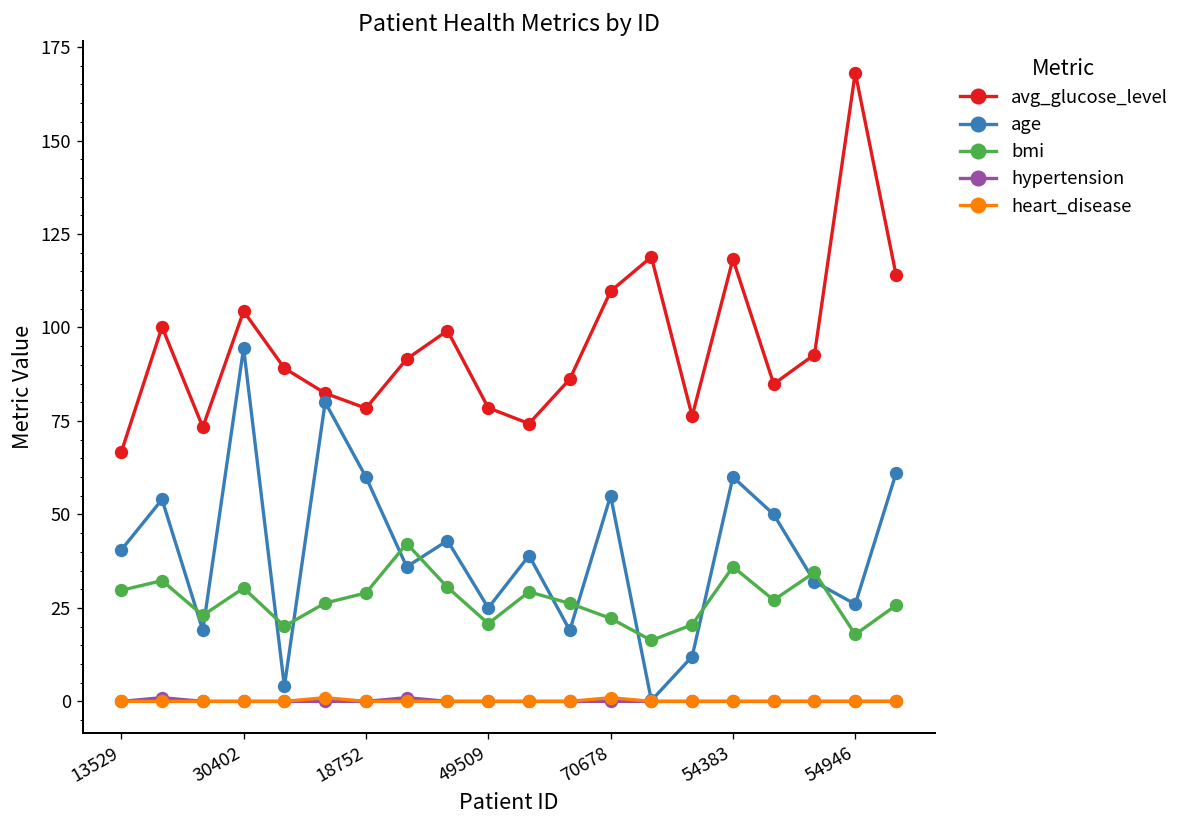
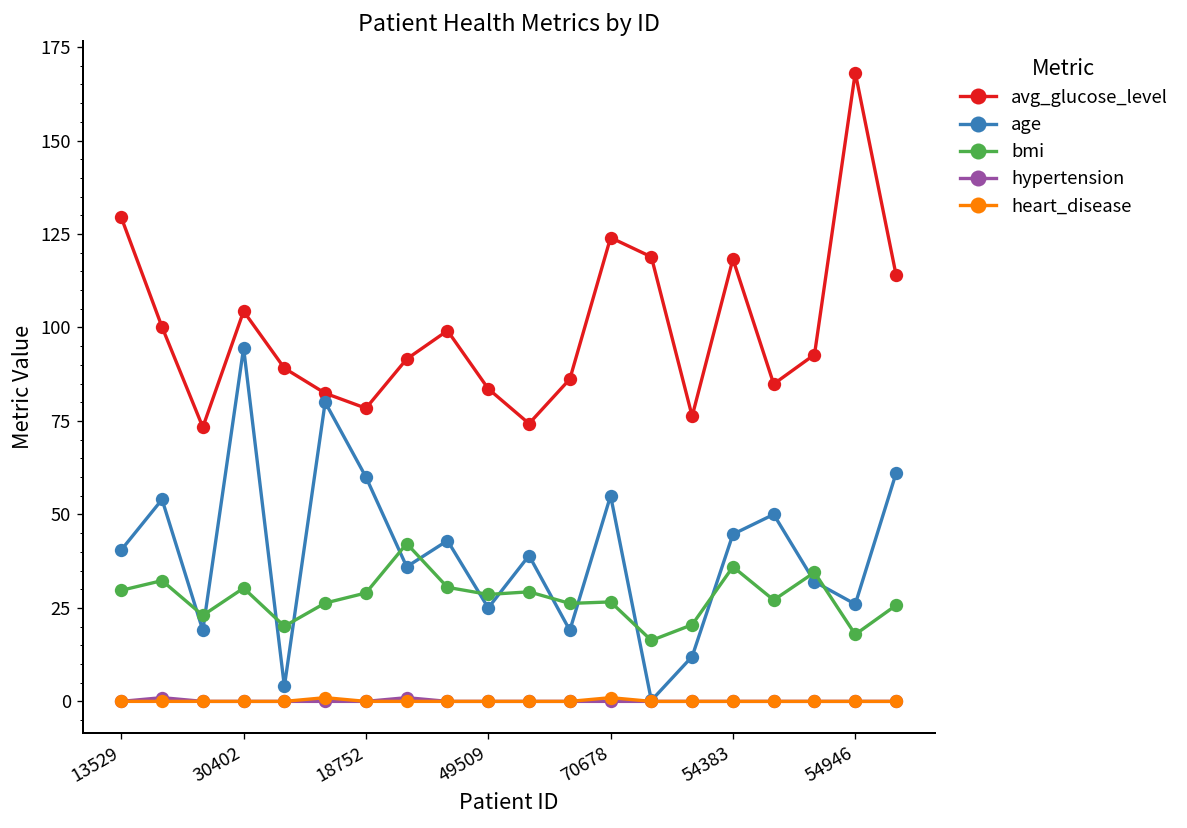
  {
    "avg_glucose_level": {
-     "13529": 67,
+     "13529": 129,
      "30402": 104,
      "18752": 78,
-     "49509": 79,
-     "70678": 110,
+     "49509": 84,
+     "70678": 124,
      "54383": 118,
      "54946": 168
    },
    "age": {
      "13529": 41,
      "30402": 95,
      "18752": 60,
      "49509": 25,
      "70678": 55,
-     "54383": 60,
+     "54383": 45,
      "54946": 26
    },
    "bmi": {
      "13529": 30,
      "30402": 30,
      "18752": 29,
-     "49509": 21,
-     "70678": 22,
+     "49509": 29,
+     "70678": 27,
      "54383": 36,
      "54946": 18
    },
    "hypertension": {
      "70678": 0
    },
    "heart_disease": {
      "70678": 1
    }
  }
